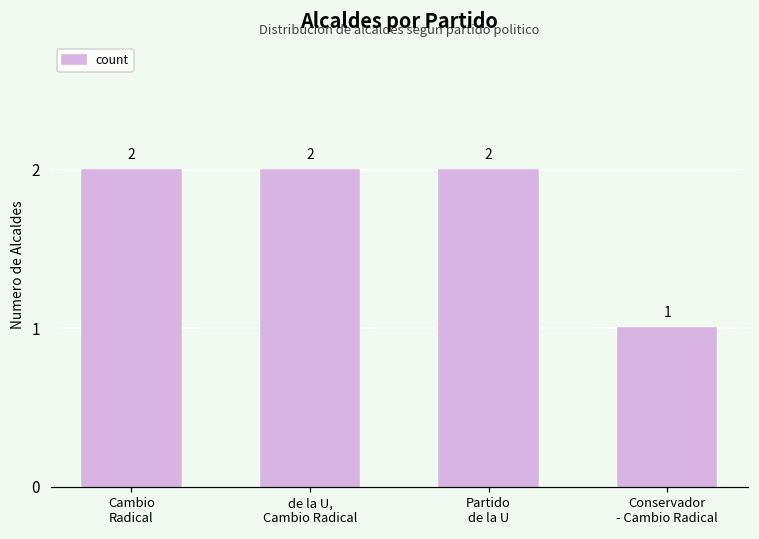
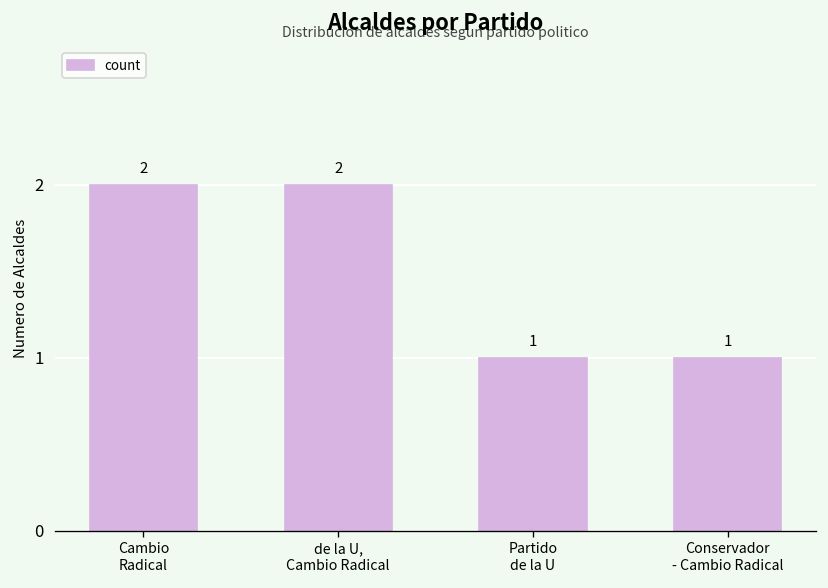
  {
    "Cambio Radical": 2,
    "de la U, Cambio Radical": 2,
-   "Partido de la U": 2,
+   "Partido de la U": 1,
    "Conservador - Cambio Radical": 1
  }
